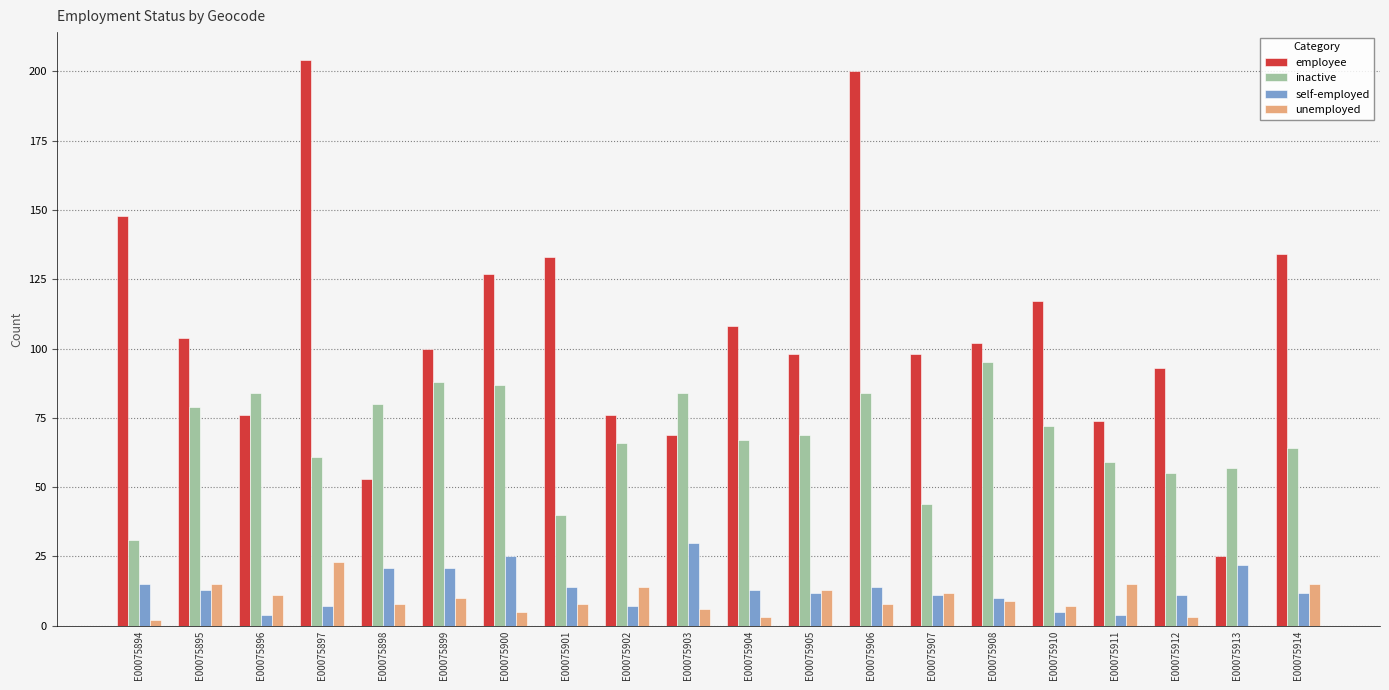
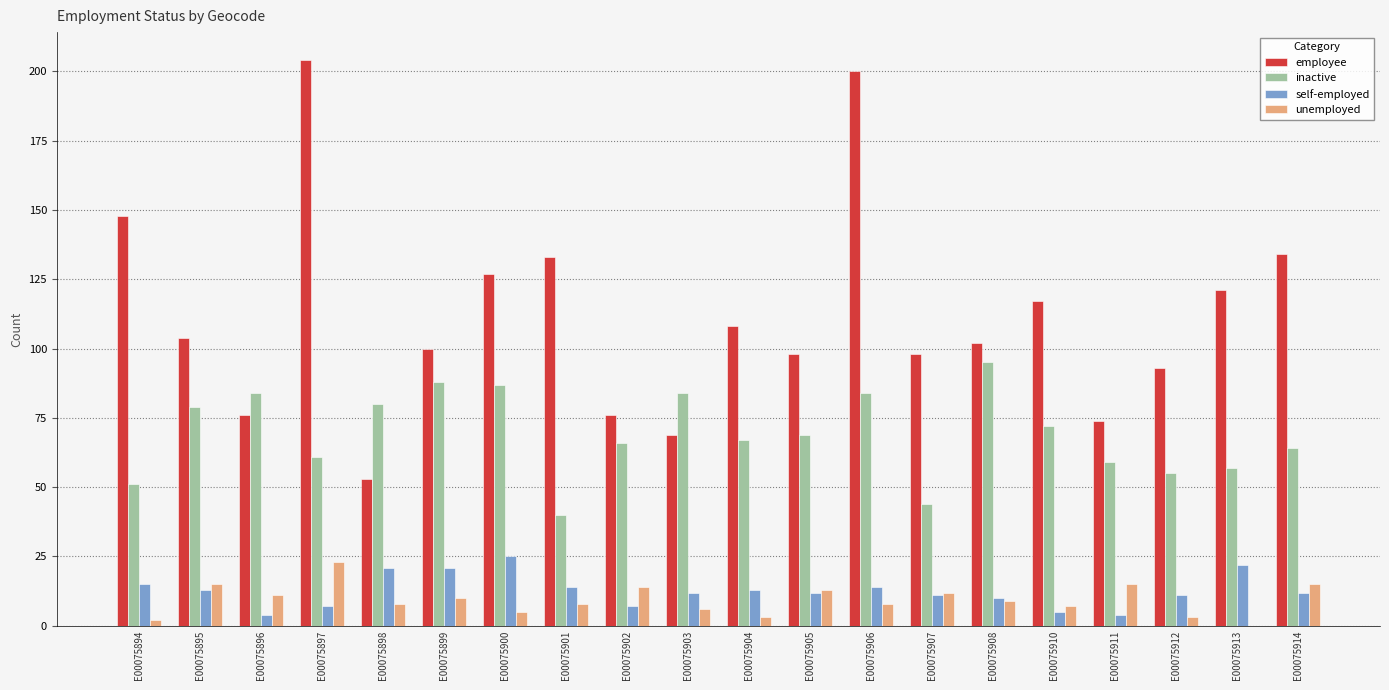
  {
    "employee": {
      "E00075894": 148,
      "E00075895": 104,
      "E00075896": 76,
      "E00075897": 204,
      "E00075898": 53,
      "E00075899": 100,
      "E00075900": 127,
      "E00075901": 133,
      "E00075902": 76,
      "E00075903": 69,
      "E00075904": 108,
      "E00075905": 98,
      "E00075906": 200,
      "E00075907": 98,
      "E00075908": 102,
      "E00075910": 117,
      "E00075911": 74,
      "E00075912": 93,
-     "E00075913": 25,
+     "E00075913": 121,
      "E00075914": 134
    },
    "inactive": {
-     "E00075894": 31,
+     "E00075894": 51,
      "E00075895": 79,
      "E00075896": 84,
      "E00075897": 61,
      "E00075898": 80,
      "E00075899": 88,
      "E00075900": 87,
      "E00075901": 40,
      "E00075902": 66,
      "E00075903": 84,
      "E00075904": 67,
      "E00075905": 69,
      "E00075906": 84,
      "E00075907": 44,
      "E00075908": 95,
      "E00075910": 72,
      "E00075911": 59,
      "E00075912": 55,
      "E00075913": 57,
      "E00075914": 64
    },
    "self-employed": {
      "E00075894": 15,
      "E00075895": 13,
      "E00075896": 4,
      "E00075897": 7,
      "E00075898": 21,
      "E00075899": 21,
      "E00075900": 25,
      "E00075901": 14,
      "E00075902": 7,
-     "E00075903": 30,
+     "E00075903": 12,
      "E00075904": 13,
      "E00075905": 12,
      "E00075906": 14,
      "E00075907": 11,
      "E00075908": 10,
      "E00075910": 5,
      "E00075911": 4,
      "E00075912": 11,
      "E00075913": 22,
      "E00075914": 12
    },
    "unemployed": {
      "E00075894": 2,
      "E00075895": 15,
      "E00075896": 11,
      "E00075897": 23,
      "E00075898": 8,
      "E00075899": 10,
      "E00075900": 5,
      "E00075901": 8,
      "E00075902": 14,
      "E00075903": 6,
      "E00075904": 3,
      "E00075905": 13,
      "E00075906": 8,
      "E00075907": 12,
      "E00075908": 9,
      "E00075910": 7,
      "E00075911": 15,
      "E00075912": 3,
      "E00075913": 0,
      "E00075914": 15
    }
  }
